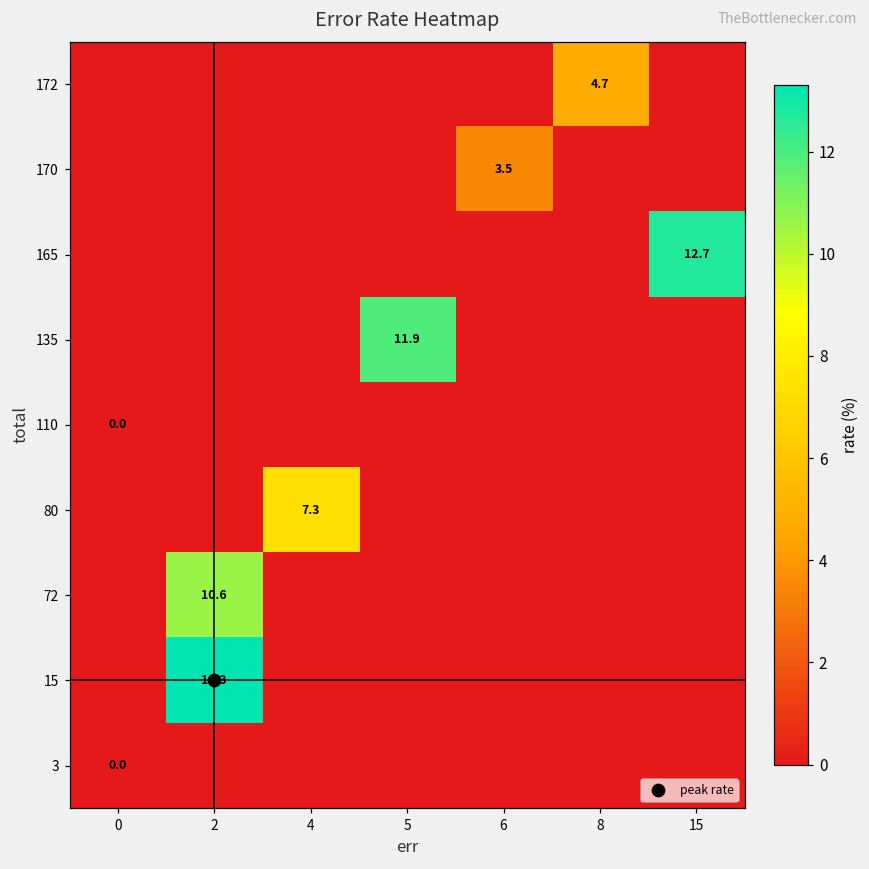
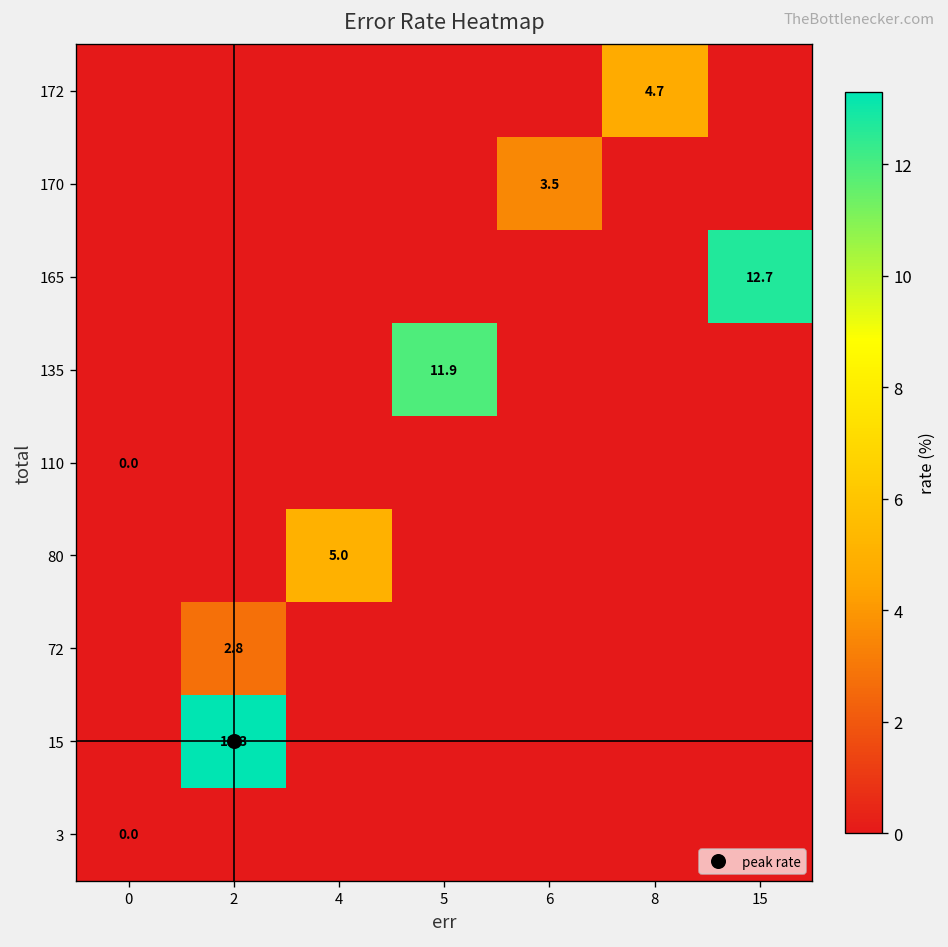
  {
    "172": {
      "8": 4.7
    },
    "170": {
      "6": 3.5
    },
    "165": {
      "15": 12.7
    },
    "135": {
      "5": 11.9
    },
    "110": {
      "0": 0.0
    },
    "80": {
-     "4": 7.3
+     "4": 5.0
    },
    "72": {
-     "2": 10.6
+     "2": 2.8
    },
    "3": {
      "0": 0.0
    }
  }
